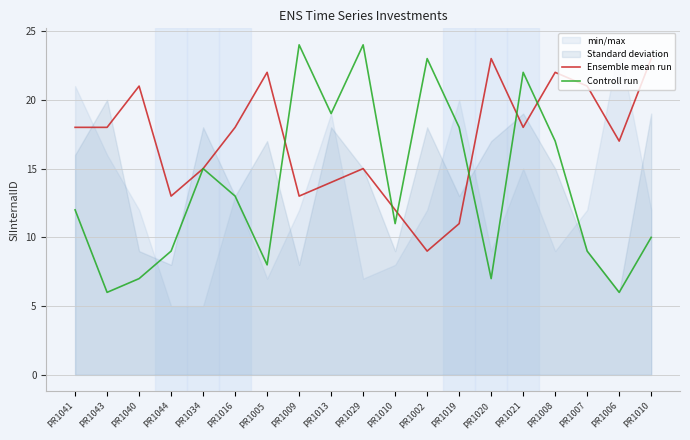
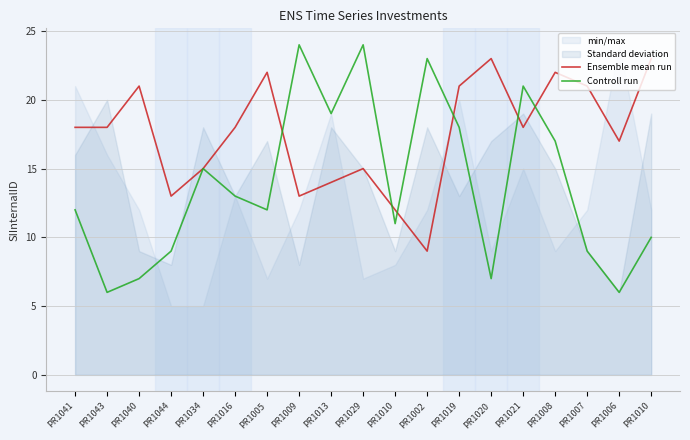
  {
    "Ensemble mean run": {
      "PR1041": 18.0,
      "PR1043": 18.0,
      "PR1040": 21.0,
      "PR1044": 13.0,
      "PR1016": 18.0,
      "PR1005": 22.0,
      "PR1009": 13.0,
      "PR1013": 14.0,
      "PR1002": 9.0,
-     "PR1019": 11.0,
+     "PR1019": 21.0,
      "PR1020": 23.0,
      "PR1021": 18.0,
      "PR1008": 22.0,
      "PR1006": 17.0
    },
    "Controll run": {
      "PR1041": 12.0,
      "PR1043": 6.0,
      "PR1040": 7.0,
      "PR1044": 9.0,
-     "PR1005": 8.0,
+     "PR1005": 12.0,
      "PR1009": 24.0,
      "PR1029": 24.0,
      "PR1002": 23.0,
      "PR1019": 18.0,
      "PR1020": 7.0,
-     "PR1021": 22.0,
+     "PR1021": 21.0,
      "PR1008": 17.0
    }
  }
